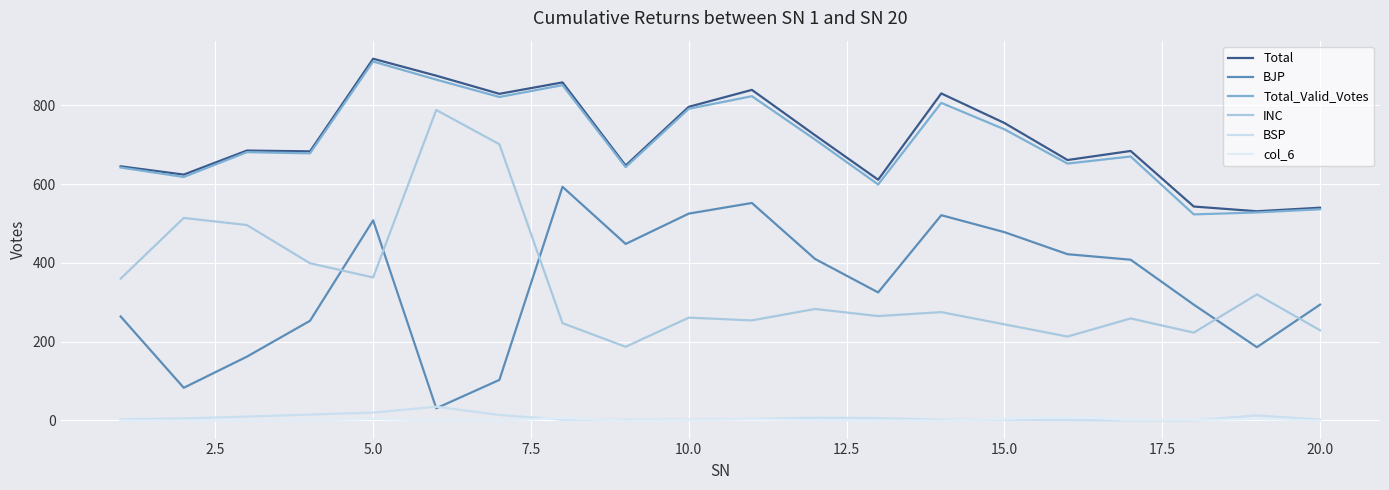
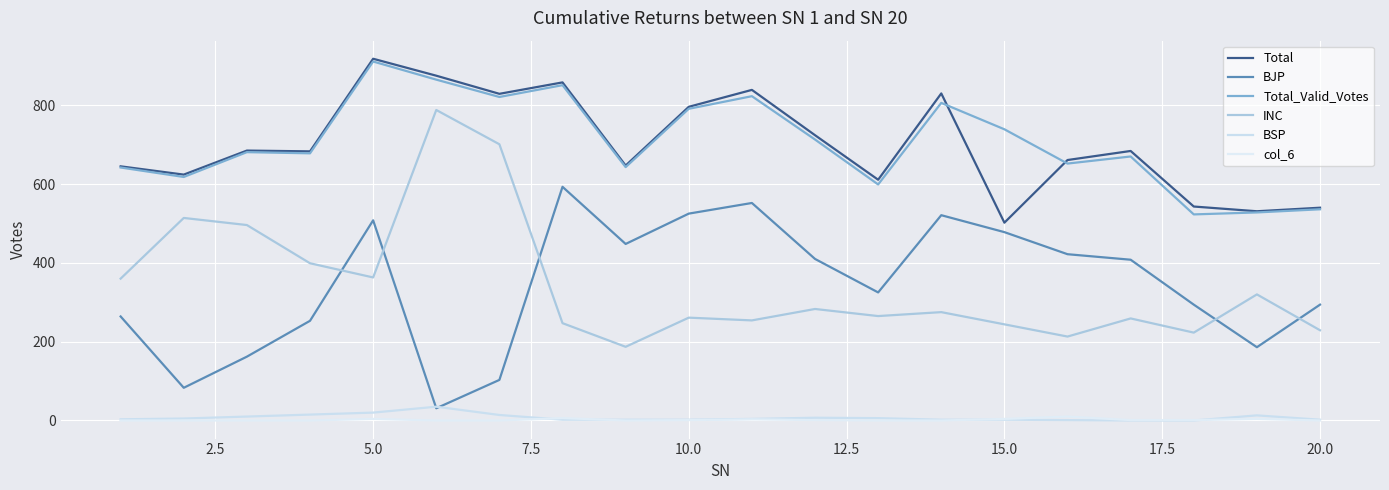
  {
    "Total": {
      "5.0": 920,
-     "15.0": 760
+     "15.0": 500
    }
  }
